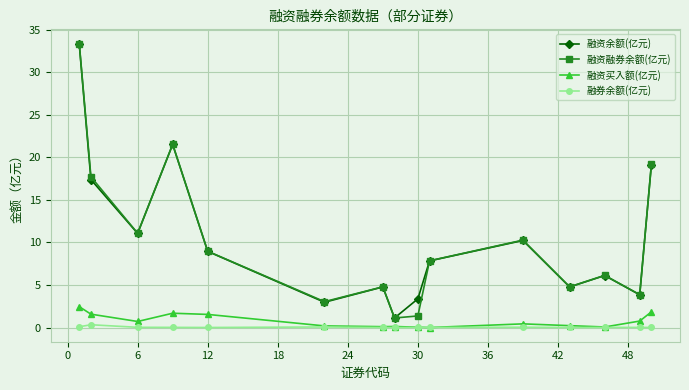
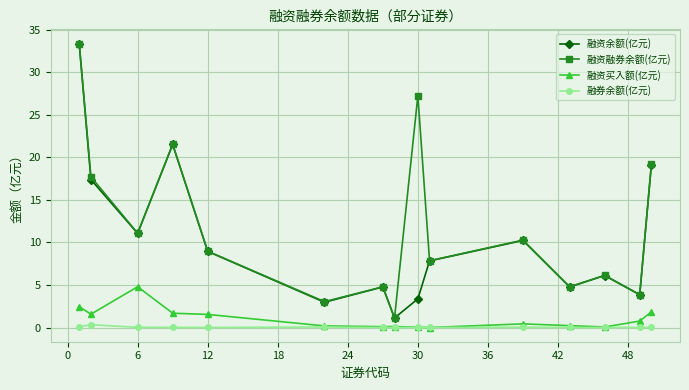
  {
    "融资余额(亿元)": {
      "30": 3
    },
    "融资融券余额(亿元)": {
-     "30": 1
+     "30": 27
    },
    "融资买入额(亿元)": {
-     "6": 1,
+     "6": 5,
      "12": 2
    },
    "融券余额(亿元)": {
      "6": 0,
      "12": 0
    }
  }
